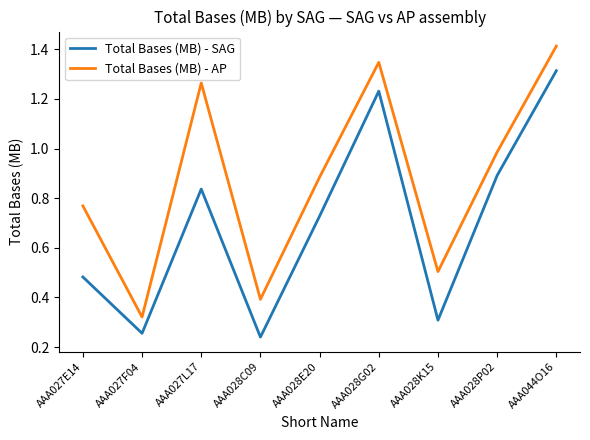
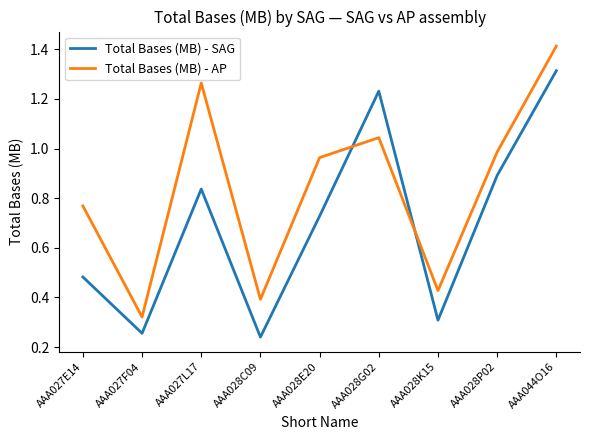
  {
    "Total Bases (MB) - SAG": {
      "AAA027E14": 0.48,
      "AAA027F04": 0.26,
      "AAA027L17": 0.84,
      "AAA028C09": 0.24,
      "AAA028E20": 0.73,
      "AAA028G02": 1.23,
      "AAA028K15": 0.31,
      "AAA028P02": 0.89,
      "AAA044O16": 1.31
    },
    "Total Bases (MB) - AP": {
      "AAA027E14": 0.77,
      "AAA027F04": 0.32,
      "AAA027L17": 1.26,
      "AAA028C09": 0.39,
-     "AAA028E20": 0.88,
-     "AAA028G02": 1.35,
-     "AAA028K15": 0.50,
+     "AAA028E20": 0.96,
+     "AAA028G02": 1.04,
+     "AAA028K15": 0.43,
      "AAA028P02": 0.99,
      "AAA044O16": 1.41
    }
  }
